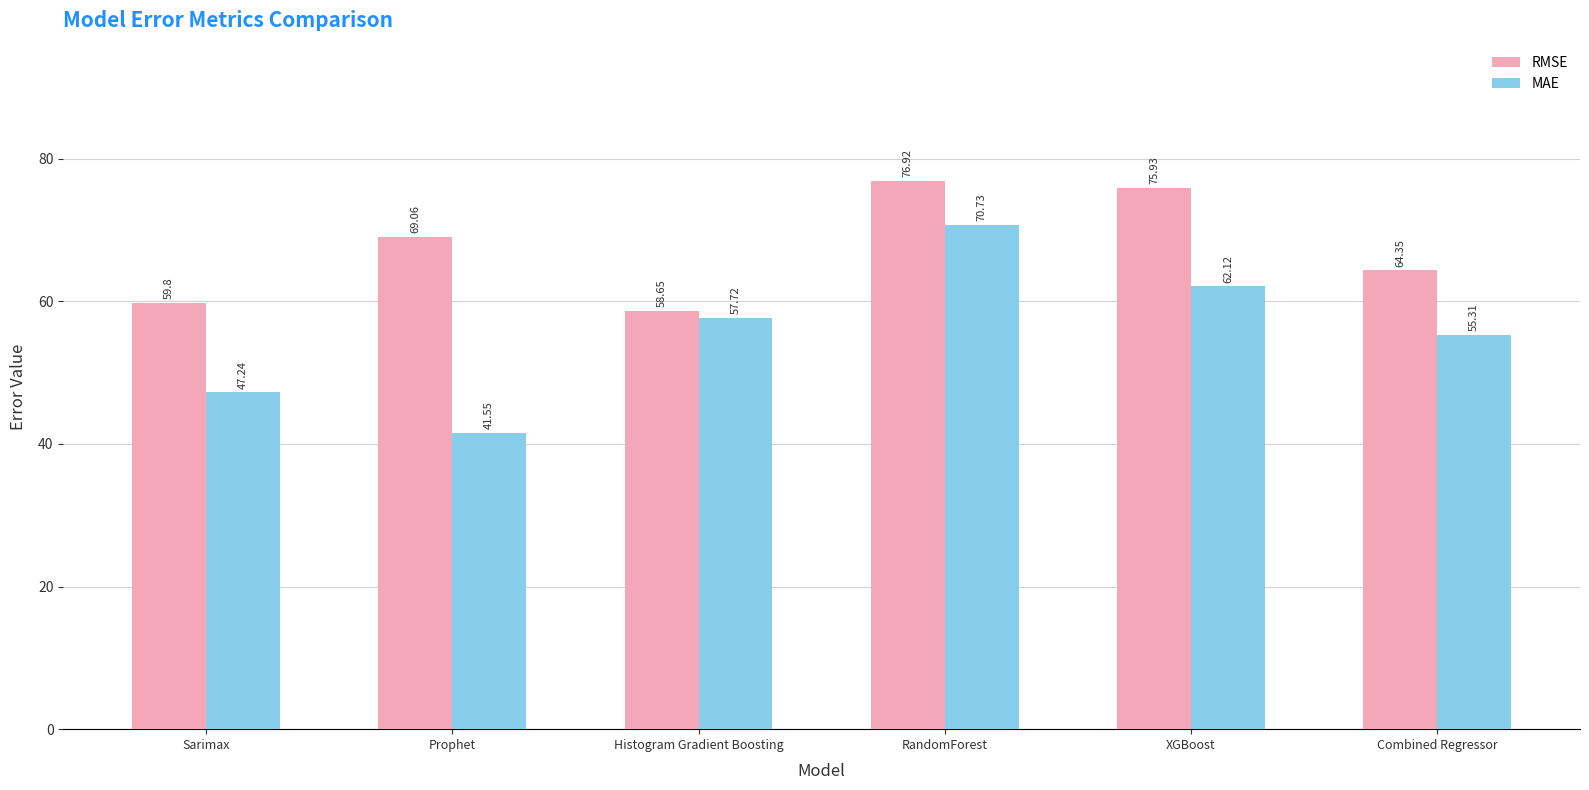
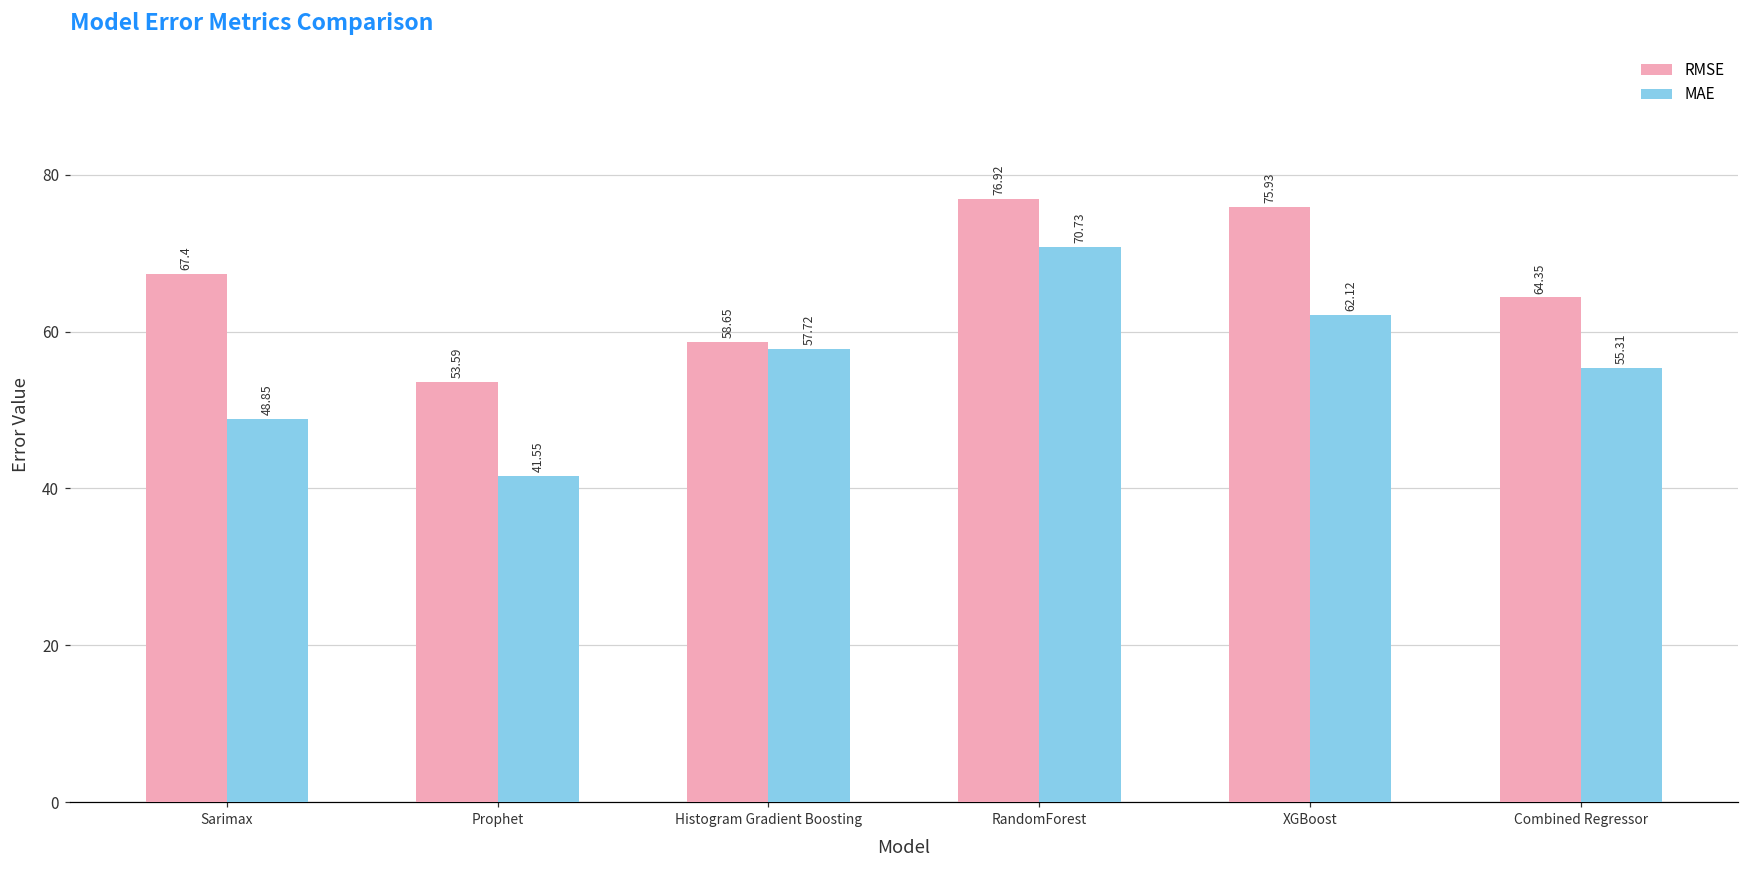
  {
    "RMSE": {
-     "Sarimax": 59.8,
-     "Prophet": 69.06,
+     "Sarimax": 67.4,
+     "Prophet": 53.59,
      "Histogram Gradient Boosting": 58.65,
      "RandomForest": 76.92,
      "XGBoost": 75.93,
      "Combined Regressor": 64.35
    },
    "MAE": {
-     "Sarimax": 47.24,
+     "Sarimax": 48.85,
      "Prophet": 41.55,
      "Histogram Gradient Boosting": 57.72,
      "RandomForest": 70.73,
      "XGBoost": 62.12,
      "Combined Regressor": 55.31
    }
  }
